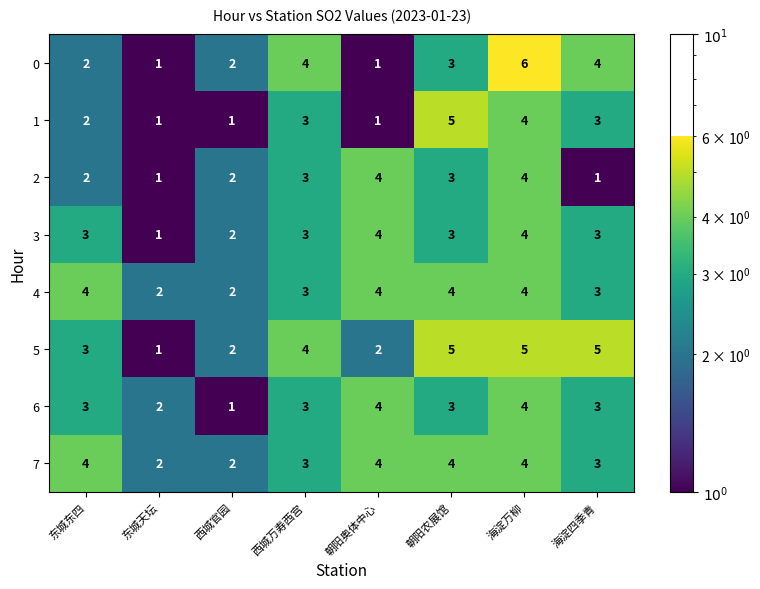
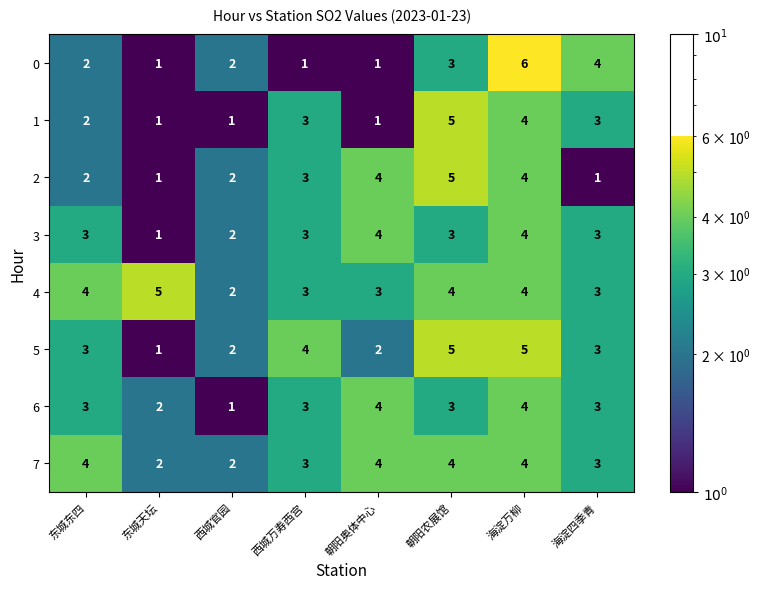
  {
    "0": {
      "东城东四": 2,
      "东城天坛": 1,
      "西城官园": 2,
-     "西城万寿西宫": 4,
+     "西城万寿西宫": 1,
      "朝阳奥体中心": 1,
      "朝阳农展馆": 3,
      "海淀万柳": 6,
      "海淀四季青": 4
    },
    "1": {
      "东城东四": 2,
      "东城天坛": 1,
      "西城官园": 1,
      "西城万寿西宫": 3,
      "朝阳奥体中心": 1,
      "朝阳农展馆": 5,
      "海淀万柳": 4,
      "海淀四季青": 3
    },
    "2": {
      "东城东四": 2,
      "东城天坛": 1,
      "西城官园": 2,
      "西城万寿西宫": 3,
      "朝阳奥体中心": 4,
-     "朝阳农展馆": 3,
+     "朝阳农展馆": 5,
      "海淀万柳": 4,
      "海淀四季青": 1
    },
    "3": {
      "东城东四": 3,
      "东城天坛": 1,
      "西城官园": 2,
      "西城万寿西宫": 3,
      "朝阳奥体中心": 4,
      "朝阳农展馆": 3,
      "海淀万柳": 4,
      "海淀四季青": 3
    },
    "4": {
      "东城东四": 4,
-     "东城天坛": 2,
+     "东城天坛": 5,
      "西城官园": 2,
      "西城万寿西宫": 3,
-     "朝阳奥体中心": 4,
+     "朝阳奥体中心": 3,
      "朝阳农展馆": 4,
      "海淀万柳": 4,
      "海淀四季青": 3
    },
    "5": {
      "东城东四": 3,
      "东城天坛": 1,
      "西城官园": 2,
      "西城万寿西宫": 4,
      "朝阳奥体中心": 2,
      "朝阳农展馆": 5,
      "海淀万柳": 5,
-     "海淀四季青": 5
+     "海淀四季青": 3
    },
    "6": {
      "东城东四": 3,
      "东城天坛": 2,
      "西城官园": 1,
      "西城万寿西宫": 3,
      "朝阳奥体中心": 4,
      "朝阳农展馆": 3,
      "海淀万柳": 4,
      "海淀四季青": 3
    },
    "7": {
      "东城东四": 4,
      "东城天坛": 2,
      "西城官园": 2,
      "西城万寿西宫": 3,
      "朝阳奥体中心": 4,
      "朝阳农展馆": 4,
      "海淀万柳": 4,
      "海淀四季青": 3
    }
  }
